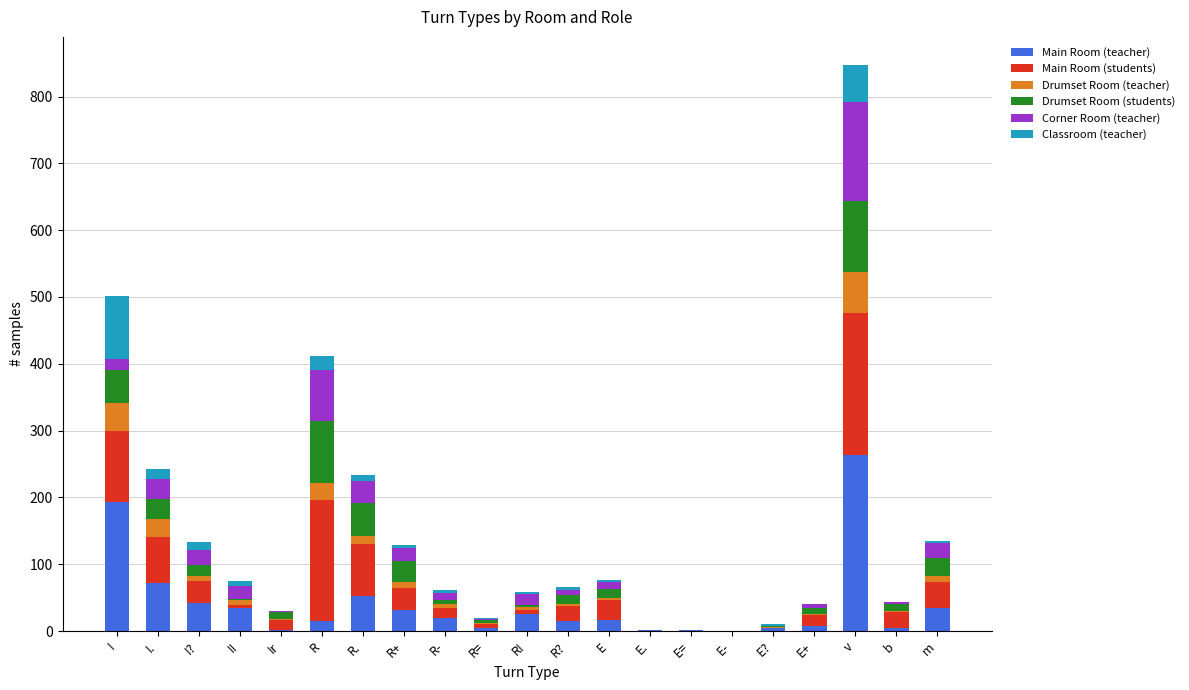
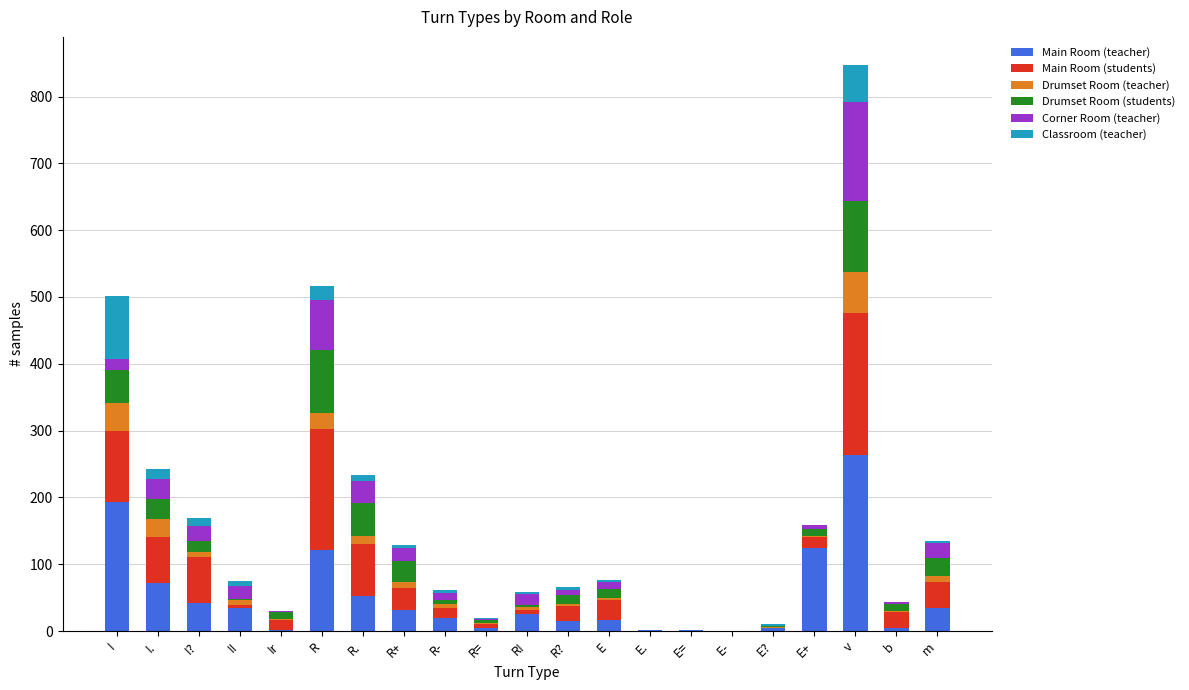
  {
    "Main Room (teacher)": {
      "I": 190,
      "I.": 70,
      "I?": 40,
      "I!": 30,
-     "R": 20,
+     "R": 120,
      "R.": 50,
      "R+": 30,
      "R-": 20,
      "R=": 10,
      "R!": 30,
      "R?": 20,
      "E": 20,
      "E-": 0,
      "E?": 0,
-     "E+": 10,
+     "E+": 120,
      "v": 260,
      "b": 0,
      "m": 30
    },
    "Main Room (students)": {
      "I": 110,
      "I.": 70,
-     "I?": 30,
+     "I?": 70,
      "I!": 10,
      "Ir": 20,
      "R": 180,
      "R.": 80,
      "R+": 30,
      "R-": 10,
      "R=": 10,
      "R!": 10,
      "R?": 20,
      "E": 30,
      "E.": 0,
      "E=": 0,
      "E-": 0,
      "E+": 20,
      "v": 210,
      "b": 30,
      "m": 40
    },
    "Drumset Room (teacher)": {
      "I": 40,
      "I.": 30,
      "I?": 10,
      "I!": 10,
      "R": 30,
      "R.": 10,
      "R+": 10,
      "R-": 10,
      "R!": 10,
      "E.": 0,
      "E-": 0,
      "v": 60,
      "m": 10
    },
    "Drumset Room (students)": {
      "I": 50,
      "I.": 30,
      "I?": 20,
      "Ir": 10,
      "R": 90,
      "R.": 50,
      "R+": 30,
      "R-": 10,
      "R=": 0,
      "R?": 10,
      "E": 10,
      "E.": 0,
      "E=": 0,
      "E-": 0,
      "E+": 10,
      "v": 110,
      "b": 10,
      "m": 30
    },
    "Corner Room (teacher)": {
      "I": 20,
      "I.": 30,
      "I?": 20,
      "I!": 20,
      "R": 80,
      "R.": 30,
      "R+": 20,
      "R-": 10,
      "R!": 20,
      "R?": 10,
      "E": 10,
      "E=": 0,
      "E-": 0,
      "E+": 10,
      "v": 150,
      "m": 20
    },
    "Classroom (teacher)": {
      "I": 100,
      "I.": 20,
      "I?": 10,
      "I!": 10,
      "Ir": 0,
      "R": 20,
      "R.": 10,
      "R+": 10,
      "R-": 0,
      "R?": 10,
      "E.": 0,
      "E=": 0,
      "E-": 0,
      "E+": 0,
      "v": 60,
      "b": 0
    }
  }
